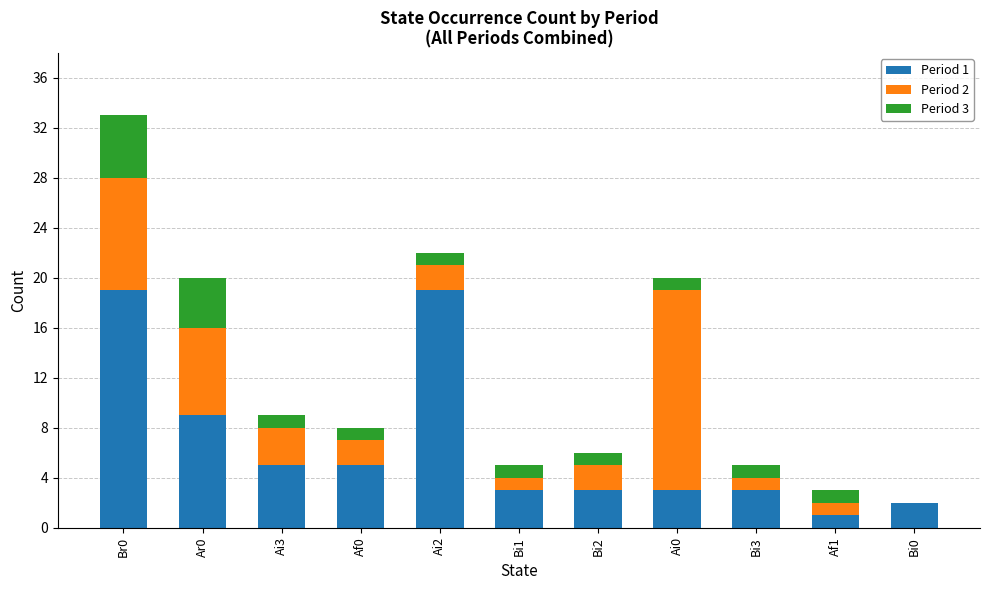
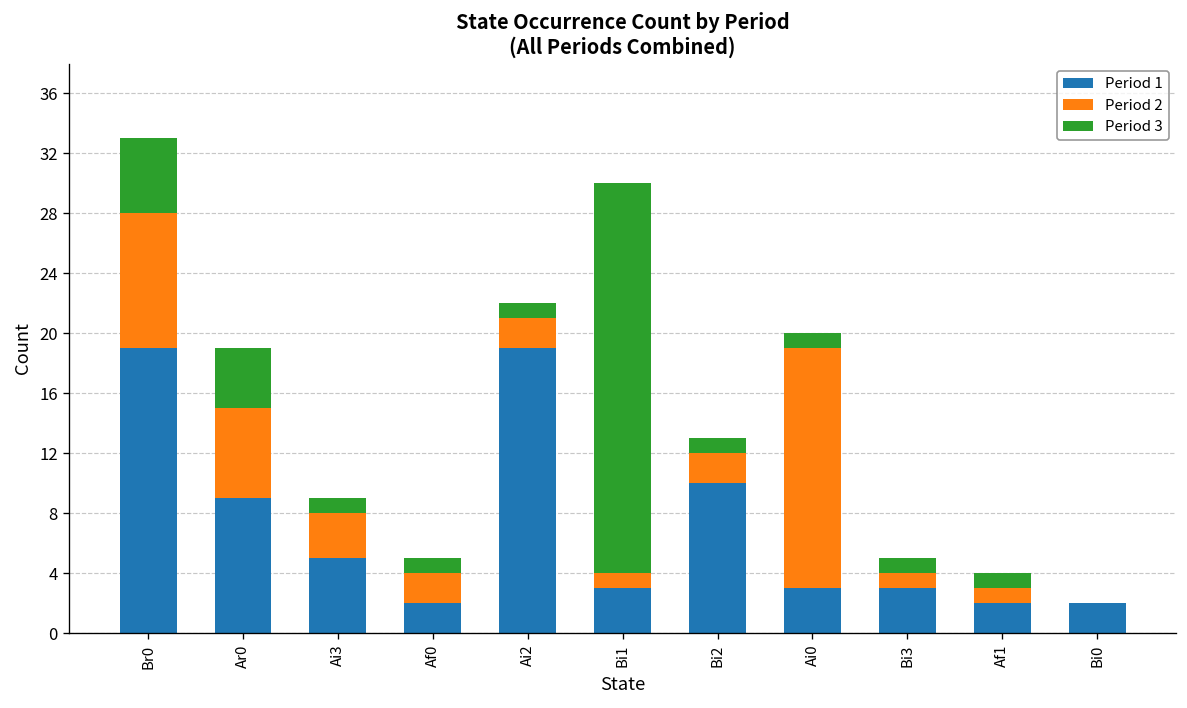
  {
    "Period 1": {
      "Br0": 19,
      "Ar0": 9,
      "Ai3": 5,
-     "Af0": 5,
+     "Af0": 2,
      "Ai2": 19,
      "Bi1": 3,
-     "Bi2": 3,
+     "Bi2": 10,
      "Ai0": 3,
      "Bi3": 3,
-     "Af1": 1,
+     "Af1": 2,
      "Bi0": 2
    },
    "Period 2": {
      "Br0": 9,
-     "Ar0": 7,
+     "Ar0": 6,
      "Ai3": 3,
      "Af0": 2,
      "Ai2": 2,
      "Bi1": 1,
      "Bi2": 2,
      "Ai0": 16,
      "Bi3": 1,
      "Af1": 1,
      "Bi0": 0
    },
    "Period 3": {
      "Br0": 5,
      "Ar0": 4,
      "Ai3": 1,
      "Af0": 1,
      "Ai2": 1,
-     "Bi1": 1,
+     "Bi1": 26,
      "Bi2": 1,
      "Ai0": 1,
      "Bi3": 1,
      "Af1": 1,
      "Bi0": 0
    }
  }
